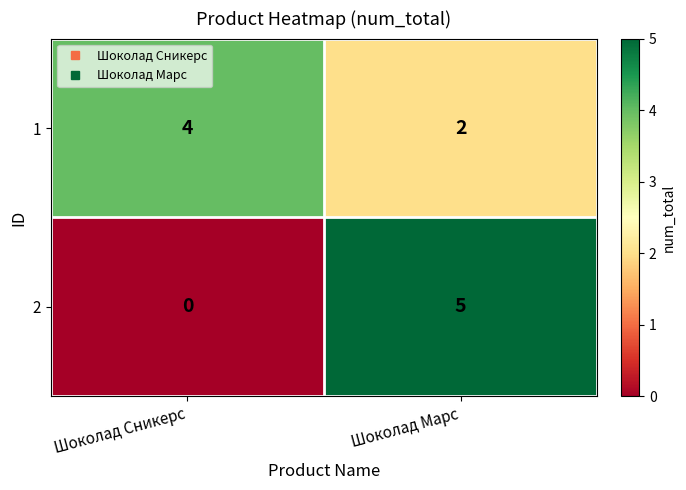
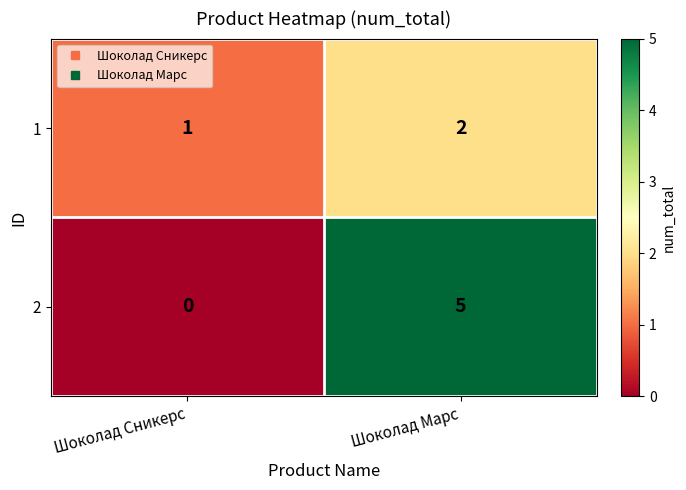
  {
    "1": {
-     "Шоколад Сникерс": 4,
+     "Шоколад Сникерс": 1,
      "Шоколад Марс": 2
    },
    "2": {
      "Шоколад Сникерс": 0,
      "Шоколад Марс": 5
    }
  }
